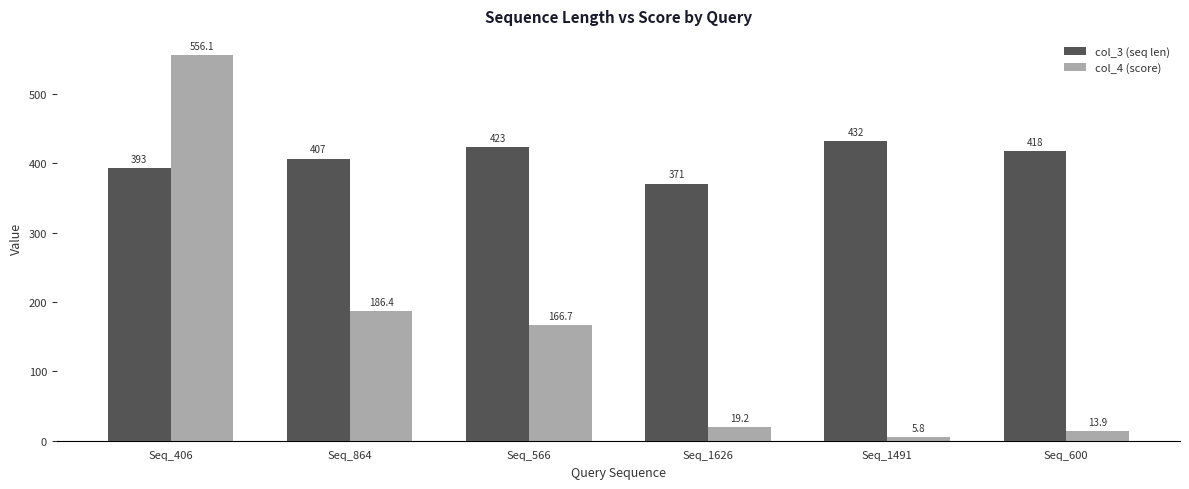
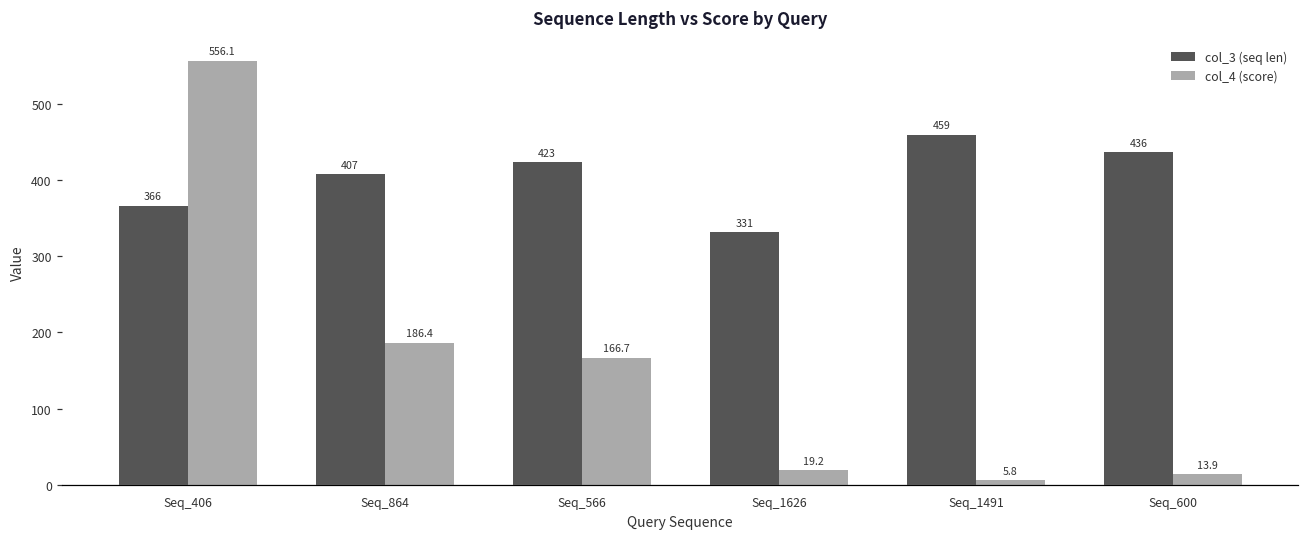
  {
    "col_3 (seq len)": {
-     "Seq_406": 393,
+     "Seq_406": 366,
      "Seq_864": 407,
      "Seq_566": 423,
-     "Seq_1626": 371,
-     "Seq_1491": 432,
-     "Seq_600": 418
+     "Seq_1626": 331,
+     "Seq_1491": 459,
+     "Seq_600": 436
    },
    "col_4 (score)": {
      "Seq_406": 556.1,
      "Seq_864": 186.4,
      "Seq_566": 166.7,
      "Seq_1626": 19.2,
      "Seq_1491": 5.8,
      "Seq_600": 13.9
    }
  }
